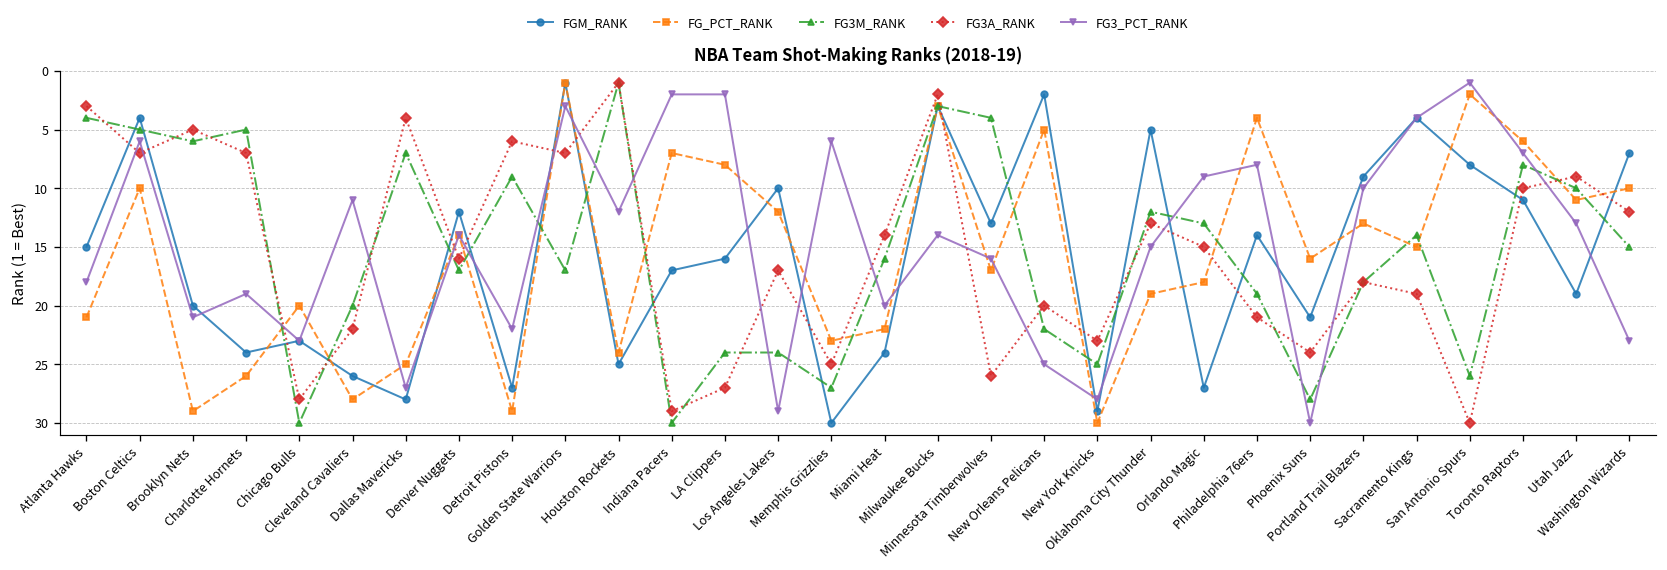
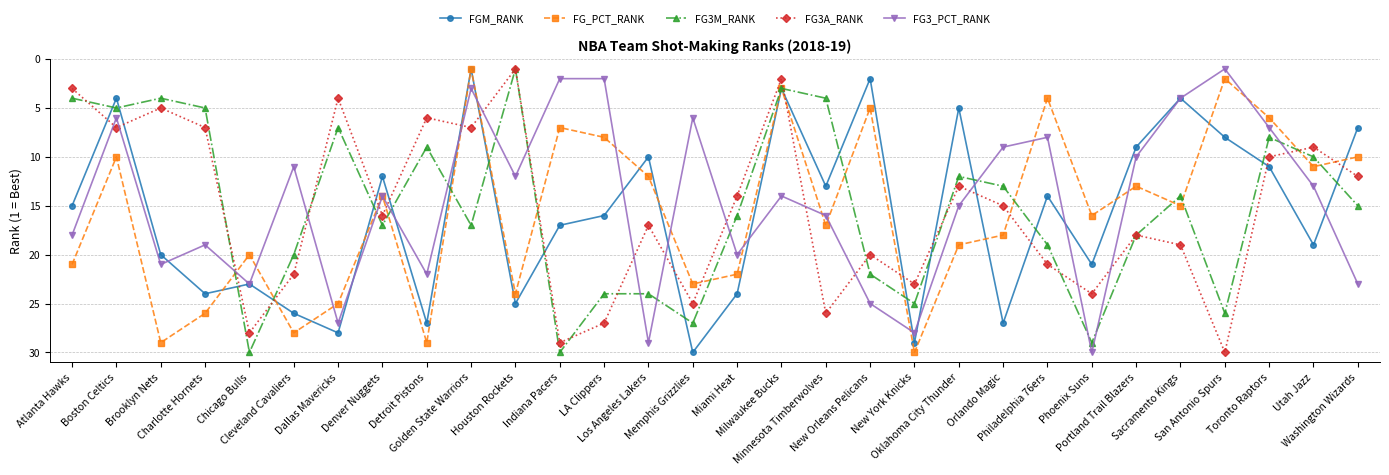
  {
    "FGM_RANK": {
      "Atlanta Hawks": 15,
      "Boston Celtics": 4,
      "Brooklyn Nets": 20,
      "Charlotte Hornets": 24,
      "Cleveland Cavaliers": 26,
      "Dallas Mavericks": 28,
      "Denver Nuggets": 12,
      "Detroit Pistons": 27,
      "Houston Rockets": 25,
      "Indiana Pacers": 17,
      "LA Clippers": 16,
      "Los Angeles Lakers": 10,
      "Memphis Grizzlies": 30,
      "Miami Heat": 24,
      "Minnesota Timberwolves": 13,
      "New Orleans Pelicans": 2,
      "New York Knicks": 29,
      "Oklahoma City Thunder": 5,
      "Orlando Magic": 27,
      "Philadelphia 76ers": 14,
      "Phoenix Suns": 21,
      "Portland Trail Blazers": 9,
      "San Antonio Spurs": 8,
      "Toronto Raptors": 11,
      "Utah Jazz": 19,
      "Washington Wizards": 7
    },
    "FG_PCT_RANK": {
      "Atlanta Hawks": 21,
      "Boston Celtics": 10,
      "Brooklyn Nets": 29,
      "Charlotte Hornets": 26,
      "Chicago Bulls": 20,
      "Cleveland Cavaliers": 28,
      "Dallas Mavericks": 25,
      "Detroit Pistons": 29,
      "Houston Rockets": 24,
      "Indiana Pacers": 7,
      "LA Clippers": 8,
      "Los Angeles Lakers": 12,
      "Memphis Grizzlies": 23,
      "Miami Heat": 22,
      "Minnesota Timberwolves": 17,
      "New Orleans Pelicans": 5,
      "New York Knicks": 30,
      "Oklahoma City Thunder": 19,
      "Orlando Magic": 18,
      "Philadelphia 76ers": 4,
      "Phoenix Suns": 16,
      "Portland Trail Blazers": 13,
      "Sacramento Kings": 15,
      "San Antonio Spurs": 2,
      "Toronto Raptors": 6,
      "Utah Jazz": 11,
      "Washington Wizards": 10
    },
    "FG3M_RANK": {
      "Atlanta Hawks": 4,
      "Boston Celtics": 5,
-     "Brooklyn Nets": 6,
+     "Brooklyn Nets": 4,
      "Charlotte Hornets": 5,
      "Chicago Bulls": 30,
      "Cleveland Cavaliers": 20,
      "Dallas Mavericks": 7,
      "Denver Nuggets": 17,
      "Detroit Pistons": 9,
      "Golden State Warriors": 17,
      "Indiana Pacers": 30,
      "LA Clippers": 24,
      "Los Angeles Lakers": 24,
      "Memphis Grizzlies": 27,
      "Miami Heat": 16,
      "Minnesota Timberwolves": 4,
      "New Orleans Pelicans": 22,
      "New York Knicks": 25,
      "Oklahoma City Thunder": 12,
      "Orlando Magic": 13,
      "Philadelphia 76ers": 19,
-     "Phoenix Suns": 28,
+     "Phoenix Suns": 29,
      "Sacramento Kings": 14,
      "San Antonio Spurs": 26,
      "Toronto Raptors": 8,
      "Utah Jazz": 10,
      "Washington Wizards": 15
    },
    "FG3A_RANK": {
      "Atlanta Hawks": 3,
      "Boston Celtics": 7,
      "Brooklyn Nets": 5,
      "Charlotte Hornets": 7,
      "Chicago Bulls": 28,
      "Cleveland Cavaliers": 22,
      "Dallas Mavericks": 4,
      "Denver Nuggets": 16,
      "Detroit Pistons": 6,
      "Golden State Warriors": 7,
      "Indiana Pacers": 29,
      "LA Clippers": 27,
      "Los Angeles Lakers": 17,
      "Memphis Grizzlies": 25,
      "Miami Heat": 14,
      "Milwaukee Bucks": 2,
      "Minnesota Timberwolves": 26,
      "New Orleans Pelicans": 20,
      "New York Knicks": 23,
      "Oklahoma City Thunder": 13,
      "Orlando Magic": 15,
      "Philadelphia 76ers": 21,
      "Phoenix Suns": 24,
      "Sacramento Kings": 19,
      "San Antonio Spurs": 30,
      "Toronto Raptors": 10,
      "Utah Jazz": 9,
      "Washington Wizards": 12
    },
    "FG3_PCT_RANK": {
      "Atlanta Hawks": 18,
      "Boston Celtics": 6,
      "Brooklyn Nets": 21,
      "Charlotte Hornets": 19,
      "Cleveland Cavaliers": 11,
      "Dallas Mavericks": 27,
      "Detroit Pistons": 22,
      "Golden State Warriors": 3,
      "Houston Rockets": 12,
      "Indiana Pacers": 2,
      "LA Clippers": 2,
      "Los Angeles Lakers": 29,
      "Memphis Grizzlies": 6,
      "Miami Heat": 20,
      "Milwaukee Bucks": 14,
      "Minnesota Timberwolves": 16,
      "New Orleans Pelicans": 25,
      "New York Knicks": 28,
      "Oklahoma City Thunder": 15,
      "Orlando Magic": 9,
      "Philadelphia 76ers": 8,
      "Phoenix Suns": 30,
      "Portland Trail Blazers": 10,
      "San Antonio Spurs": 1,
      "Toronto Raptors": 7,
      "Utah Jazz": 13,
      "Washington Wizards": 23
    }
  }
